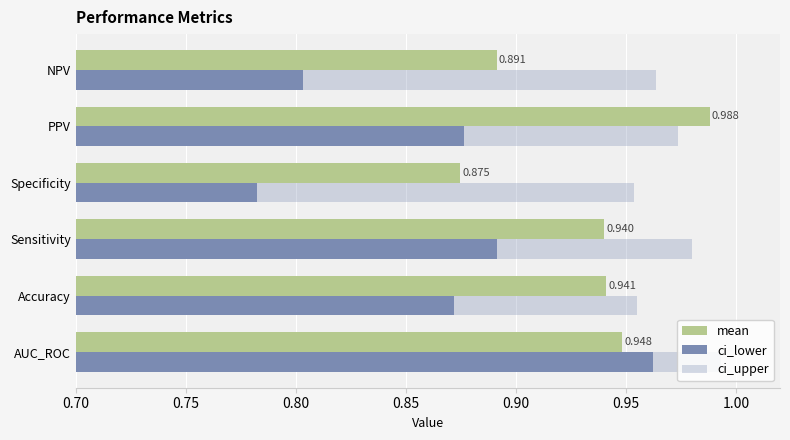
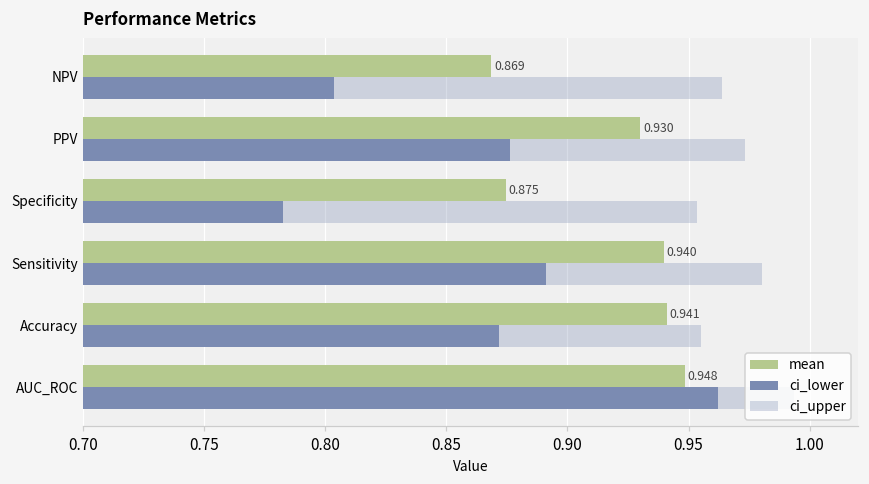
  {
    "mean": {
-     "NPV": 0.891,
-     "PPV": 0.988,
+     "NPV": 0.869,
+     "PPV": 0.930,
      "Specificity": 0.875,
      "Sensitivity": 0.940,
      "Accuracy": 0.941,
      "AUC_ROC": 0.948
    }
  }
